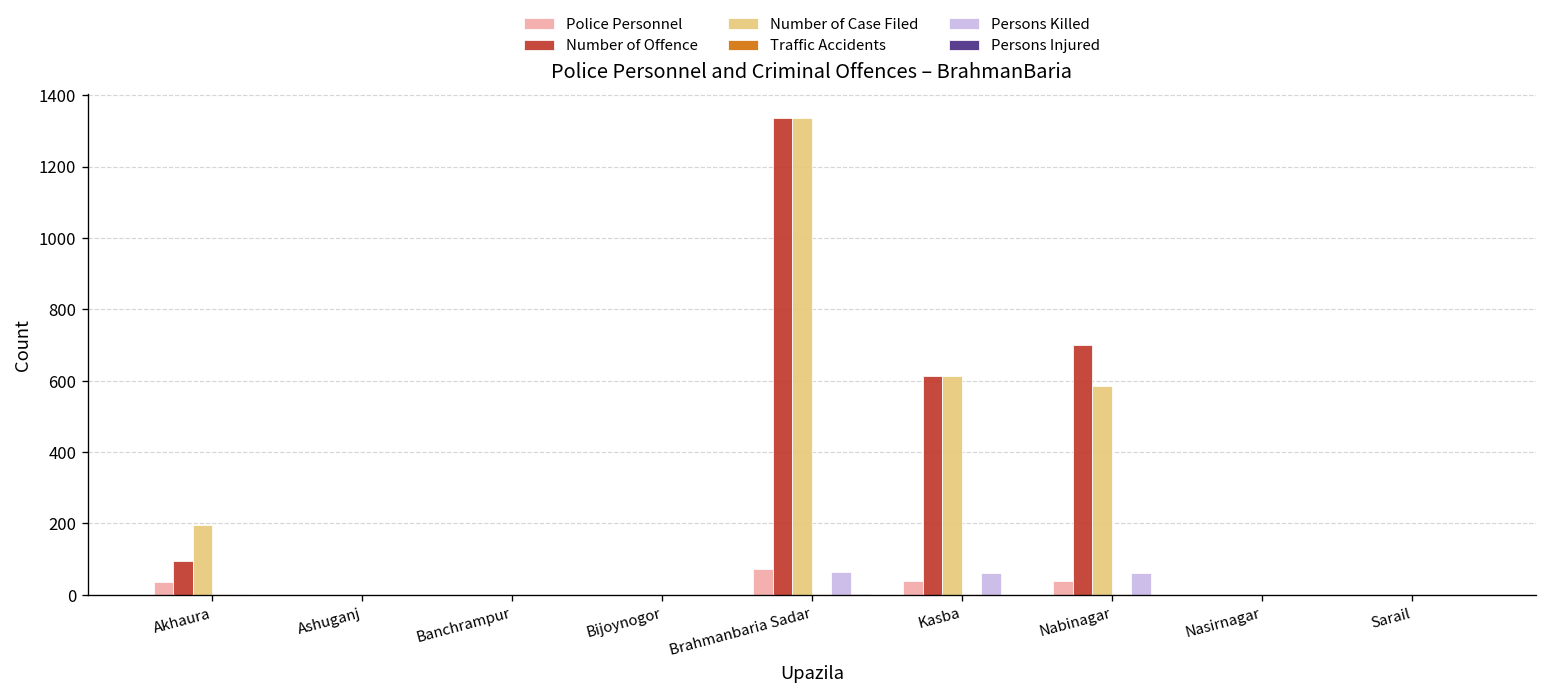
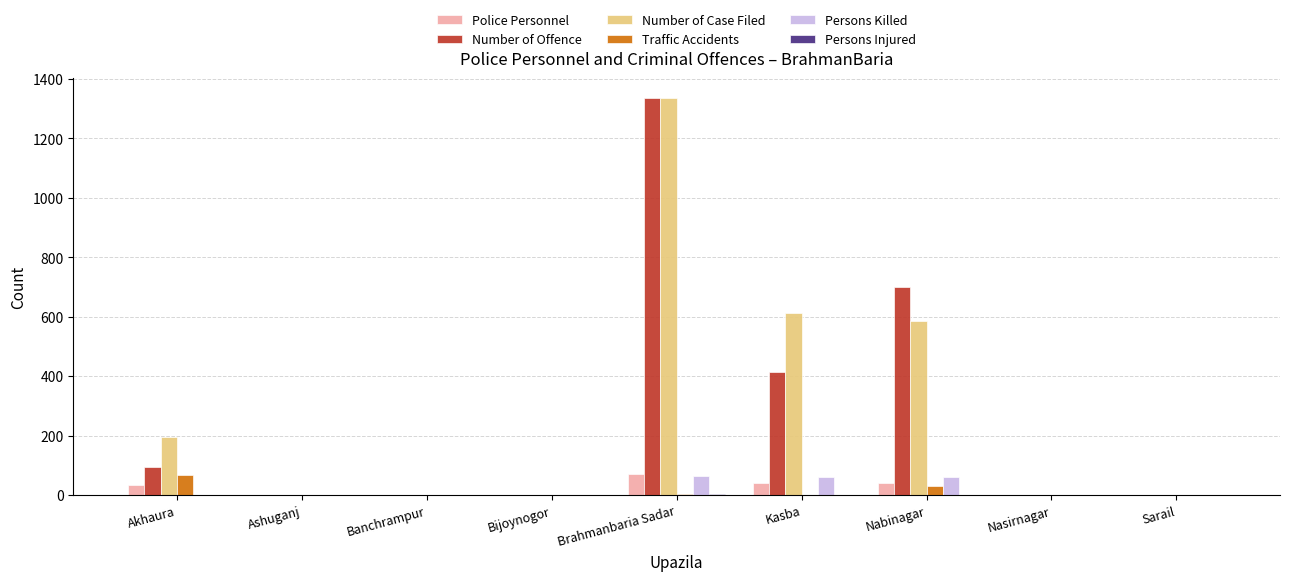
  {
    "Number of Offence": {
      "Akhaura": 100,
      "Ashuganj": 0,
      "Banchrampur": 0,
      "Bijoynogor": 0,
      "Brahmanbaria Sadar": 1340,
-     "Kasba": 610,
+     "Kasba": 410,
      "Nabinagar": 700,
      "Nasirnagar": 0,
      "Sarail": 0
    },
    "Traffic Accidents": {
-     "Akhaura": 0,
+     "Akhaura": 70,
      "Ashuganj": 0,
      "Banchrampur": 0,
      "Bijoynogor": 0,
-     "Nabinagar": 0,
+     "Nabinagar": 30,
      "Nasirnagar": 0,
      "Sarail": 0
    },
    "Persons Killed": {
      "Ashuganj": 0,
      "Banchrampur": 0,
      "Bijoynogor": 0,
      "Brahmanbaria Sadar": 60,
      "Kasba": 60,
      "Nabinagar": 60,
      "Nasirnagar": 0,
      "Sarail": 0
    },
    "Persons Injured": {
      "Akhaura": 0,
      "Ashuganj": 0,
      "Banchrampur": 0,
      "Bijoynogor": 0,
      "Kasba": 0,
      "Nabinagar": 0,
      "Nasirnagar": 0,
      "Sarail": 0
    }
  }
